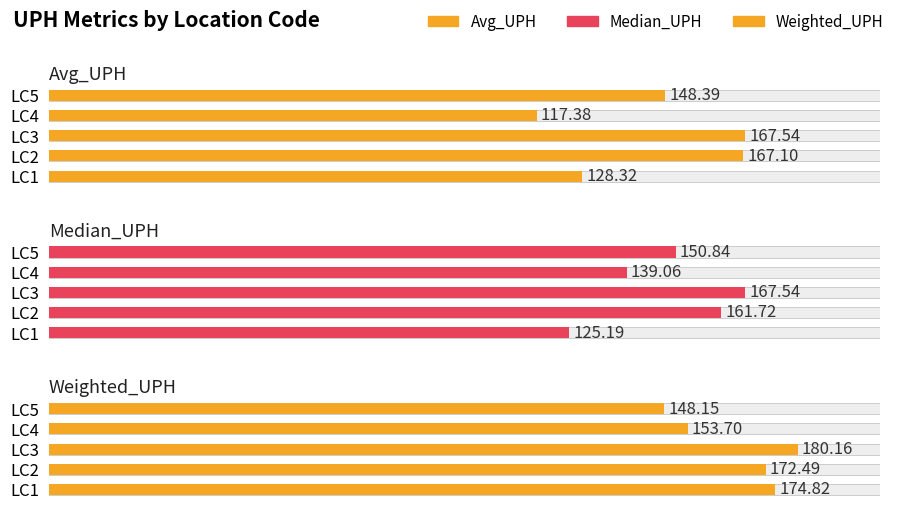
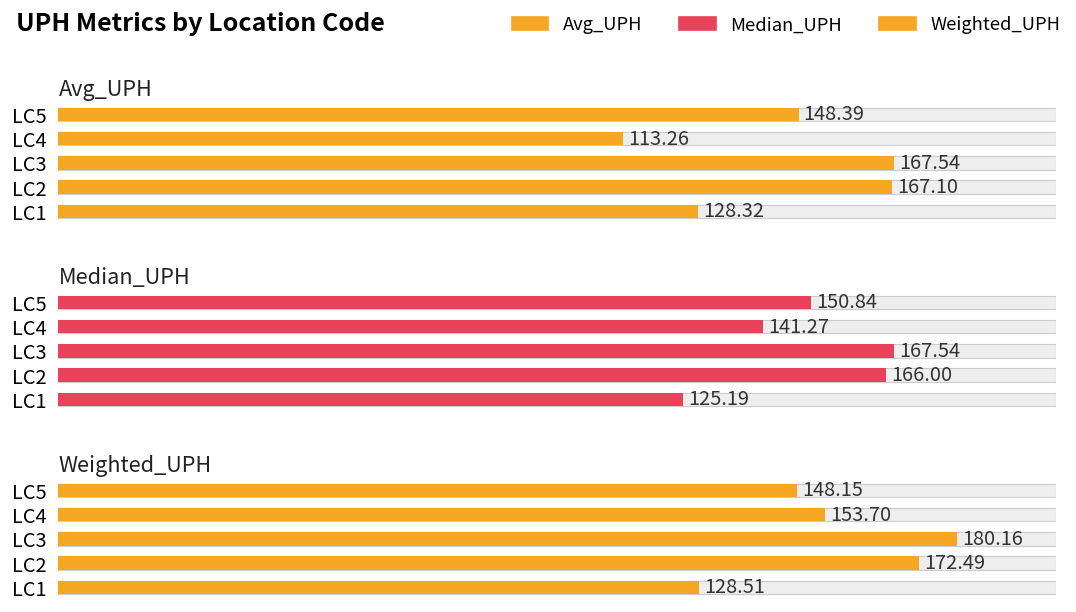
  {
    "Avg_UPH": {
      "Avg_UPH": {
-       "LC4": 117.38
+       "LC4": 113.26
      }
    },
    "Median_UPH": {
      "Median_UPH": {
-       "LC4": 139.06,
-       "LC2": 161.72
+       "LC4": 141.27,
+       "LC2": 166.00
      }
    },
    "Weighted_UPH": {
      "Weighted_UPH": {
-       "LC1": 174.82
+       "LC1": 128.51
      }
    }
  }
